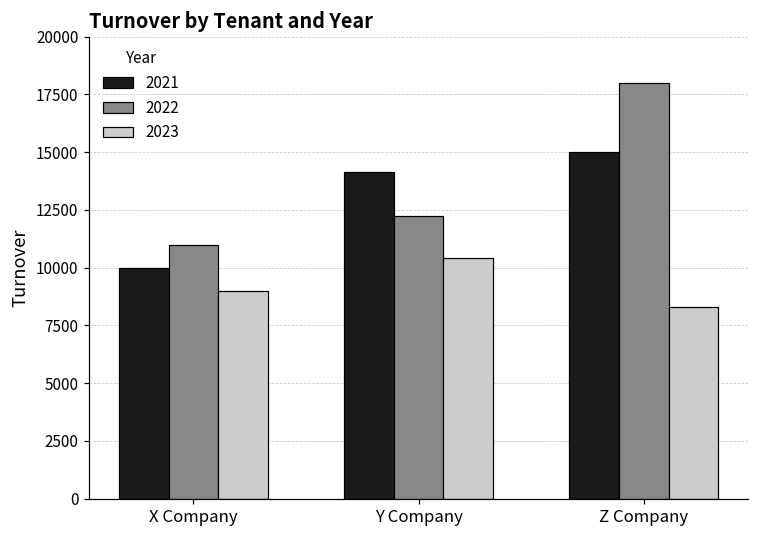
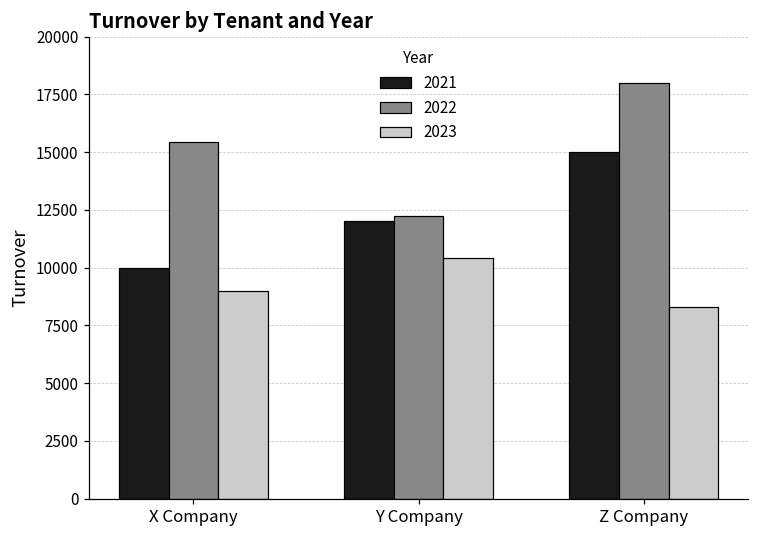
  {
    "2021": {
      "X Company": 10000,
-     "Y Company": 14100,
+     "Y Company": 12000,
      "Z Company": 15000
    },
    "2022": {
-     "X Company": 11000,
+     "X Company": 15500,
      "Y Company": 12200,
      "Z Company": 18000
    },
    "2023": {
      "X Company": 9000,
      "Y Company": 10400,
      "Z Company": 8300
    }
  }
